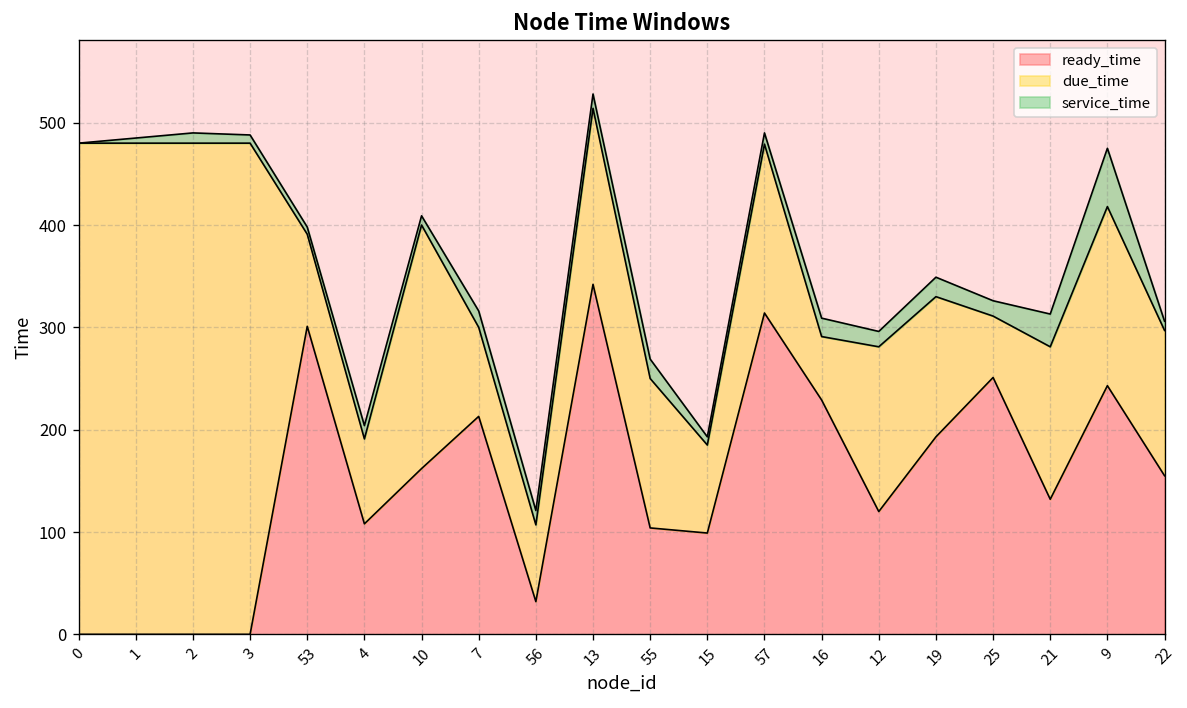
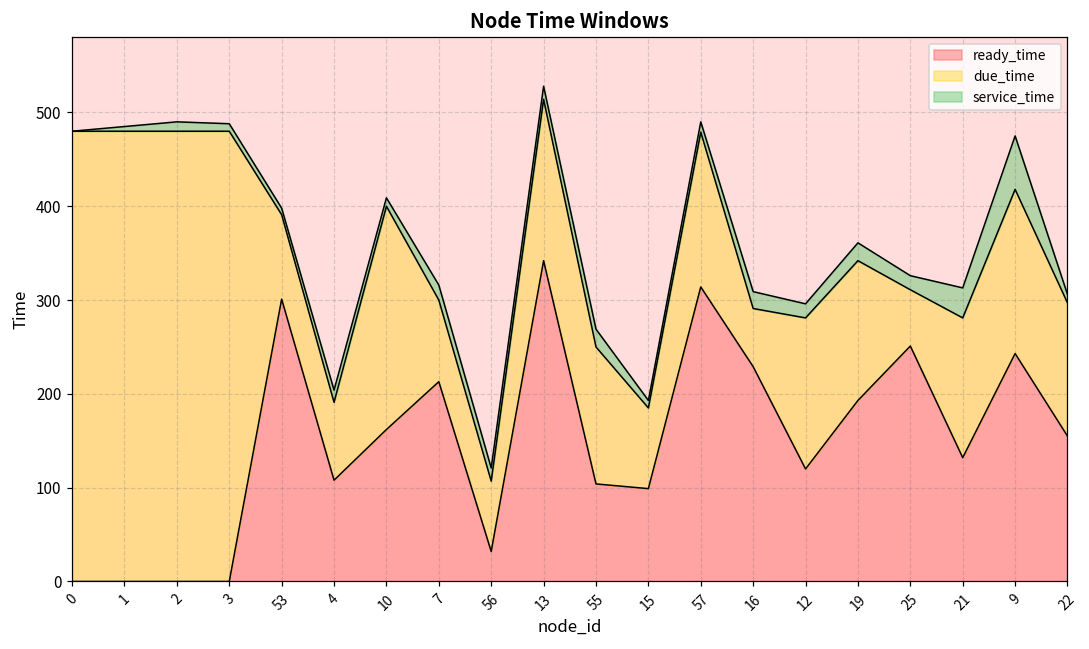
  {
    "ready_time": {
      "0": 0,
      "1": 0,
      "2": 0,
      "3": 0,
      "53": 300,
      "4": 110,
      "10": 160,
      "7": 210,
      "56": 30,
      "13": 340,
      "55": 100,
      "15": 100,
      "57": 310,
      "16": 230,
      "12": 120,
      "19": 190,
      "25": 250,
      "21": 130,
      "9": 240,
      "22": 160
    },
    "due_time": {
      "1": 480,
      "2": 480,
      "3": 480,
      "53": 390,
      "4": 190,
      "10": 400,
      "7": 300,
      "56": 110,
      "13": 510,
      "55": 250,
      "15": 190,
      "57": 480,
      "16": 290,
      "12": 280,
-     "19": 330,
+     "19": 340,
      "25": 310,
      "21": 280,
      "9": 420,
      "22": 300
    },
    "service_time": {
      "1": 490,
      "2": 490,
      "3": 490,
      "53": 400,
      "4": 200,
      "10": 410,
      "7": 320,
      "56": 120,
      "13": 530,
      "55": 270,
      "15": 190,
      "57": 490,
      "16": 310,
      "12": 300,
      "19": 20,
      "25": 330,
      "21": 310,
      "9": 480,
      "22": 310
    }
  }
